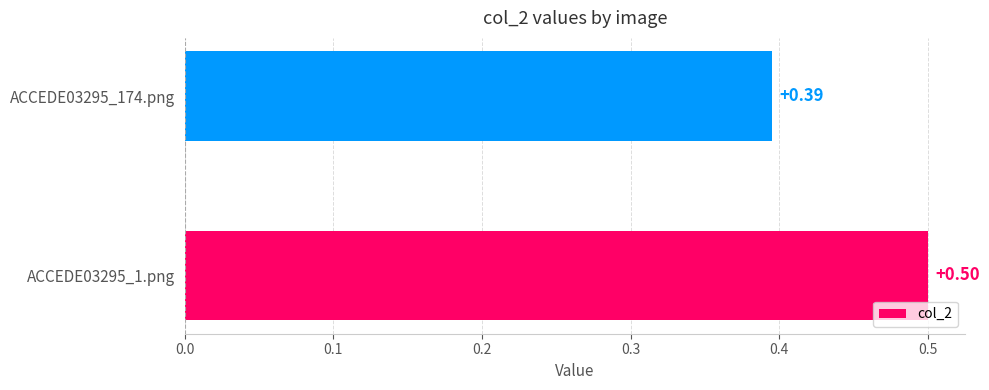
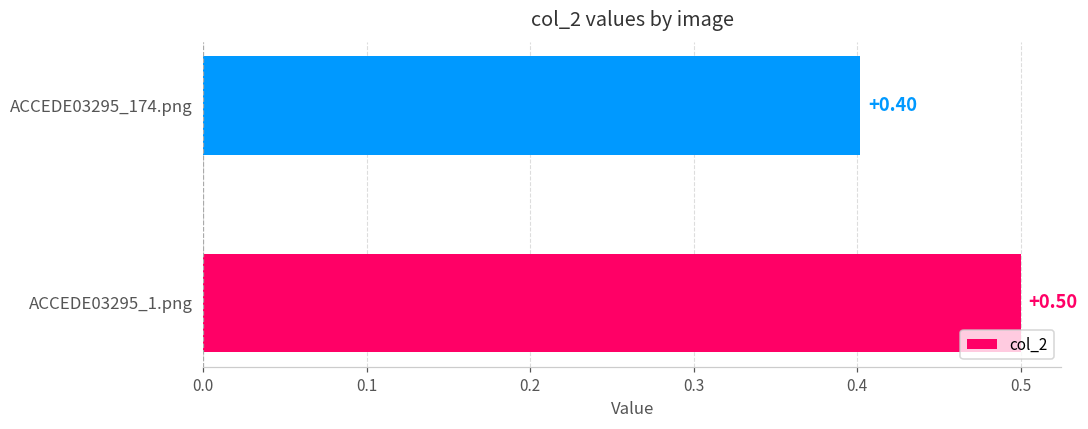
  {
-   "ACCEDE03295_174.png": "+0.39",
+   "ACCEDE03295_174.png": "+0.40",
    "ACCEDE03295_1.png": "+0.50"
  }
